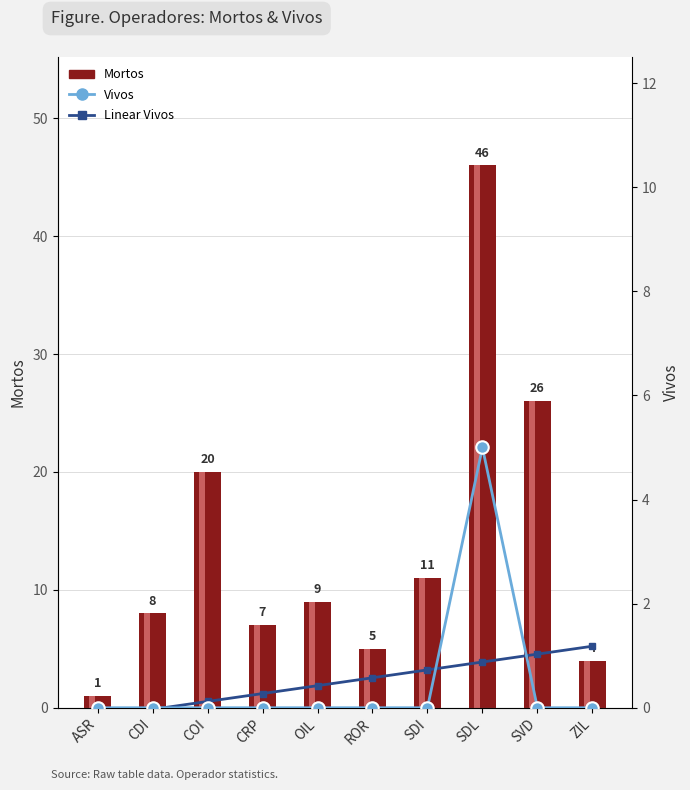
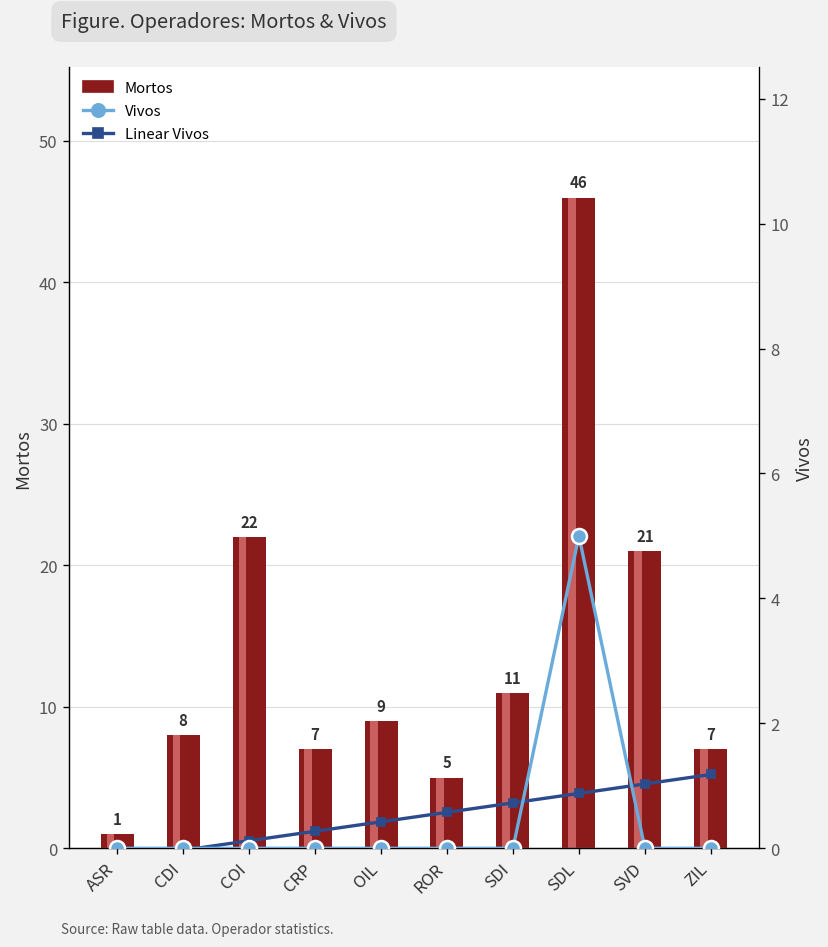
  {
    "Mortos": {
      "ASR": 1,
      "CDI": 8,
-     "COI": 20,
+     "COI": 22,
      "CRP": 7,
      "OIL": 9,
      "ROR": 5,
      "SDI": 11,
      "SDL": 46,
-     "SVD": 26,
-     "ZIL": 4
+     "SVD": 21,
+     "ZIL": 7
    }
  }
